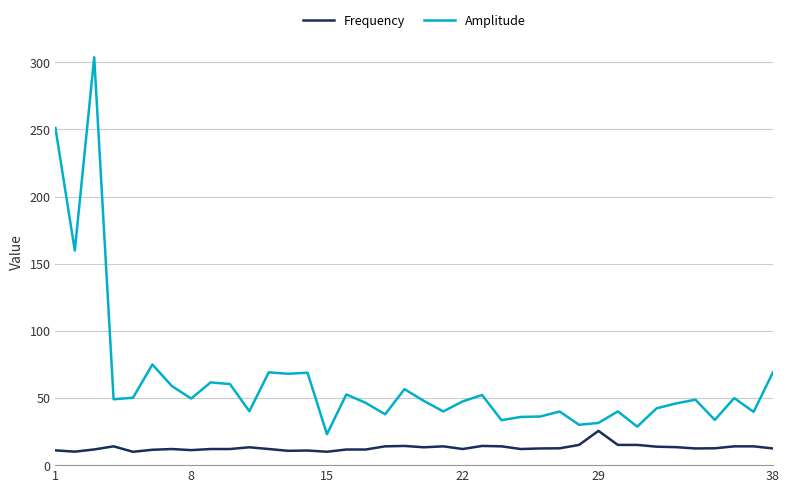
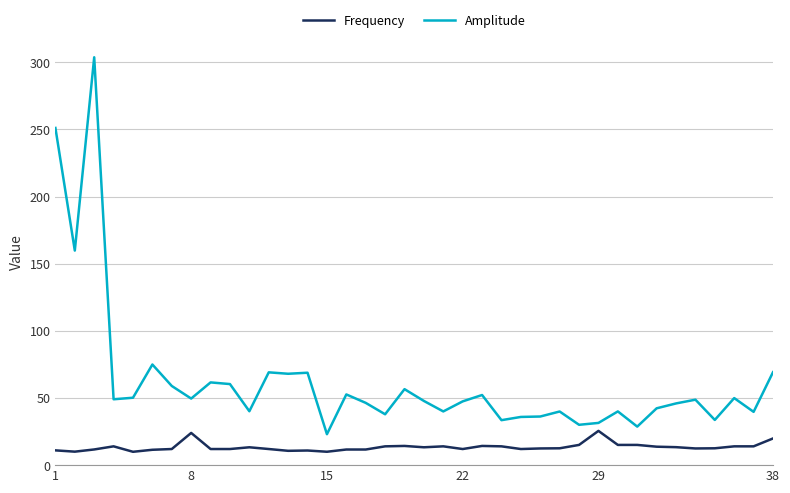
  {
    "Frequency": {
      "1": 11,
-     "8": 11,
+     "8": 24,
      "15": 10,
      "22": 12,
      "29": 26,
-     "38": 12
+     "38": 20
    },
    "Amplitude": {
      "1": 251,
      "8": 50,
      "15": 23,
      "22": 47,
      "29": 31,
      "38": 69
    }
  }
